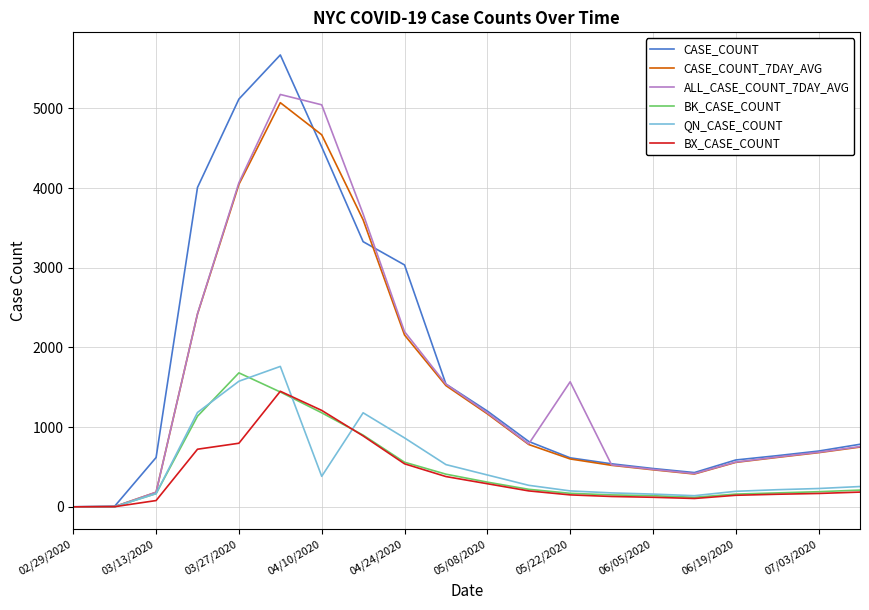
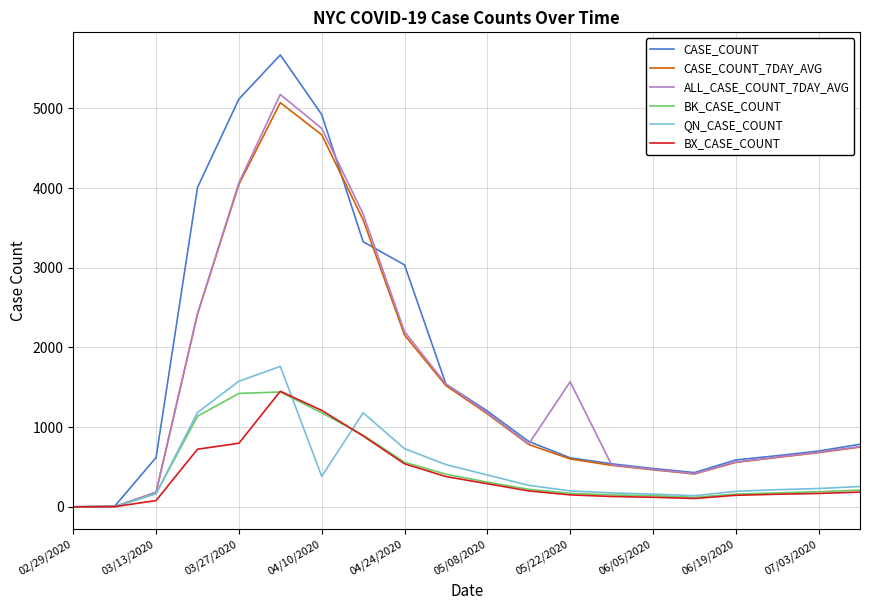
  {
    "CASE_COUNT": {
      "03/13/2020": 600,
      "03/27/2020": 5100,
-     "04/10/2020": 4500,
+     "04/10/2020": 4900,
      "04/24/2020": 3000
    },
    "CASE_COUNT_7DAY_AVG": {
      "04/10/2020": 4700,
      "04/24/2020": 2200
    },
    "ALL_CASE_COUNT_7DAY_AVG": {
-     "04/10/2020": 5000,
+     "04/10/2020": 4700,
      "04/24/2020": 2200,
      "05/22/2020": 1600
    },
    "BK_CASE_COUNT": {
-     "03/27/2020": 1700
+     "03/27/2020": 1400
    },
    "QN_CASE_COUNT": {
      "03/27/2020": 1600,
      "04/10/2020": 400,
-     "04/24/2020": 900,
+     "04/24/2020": 700,
      "05/08/2020": 400,
      "06/19/2020": 200,
      "07/03/2020": 200
    },
    "BX_CASE_COUNT": {
      "03/13/2020": 100,
      "03/27/2020": 800
    }
  }
